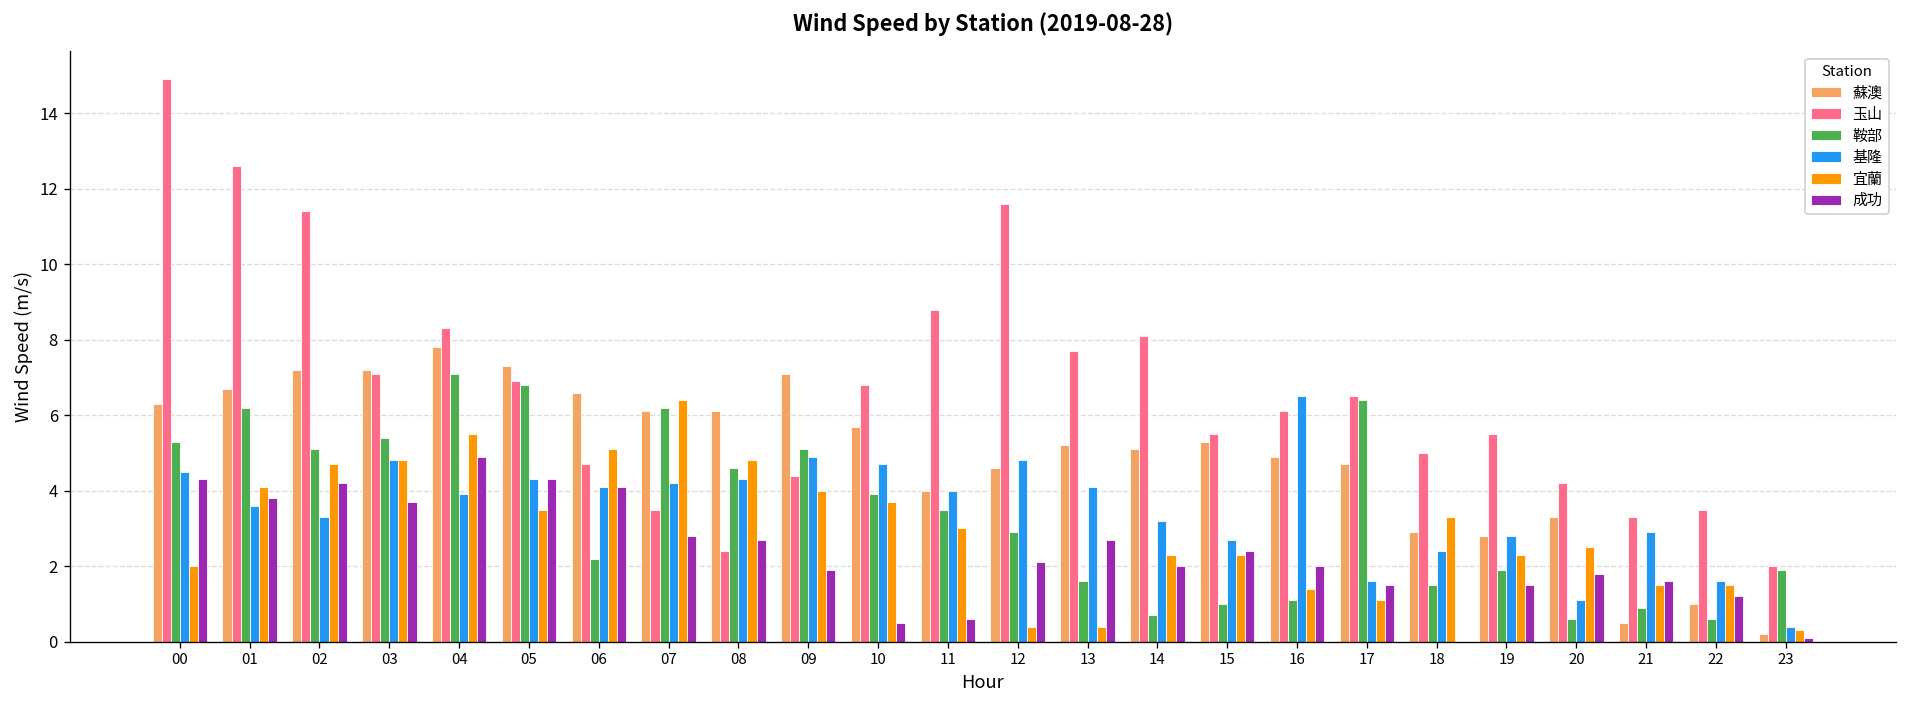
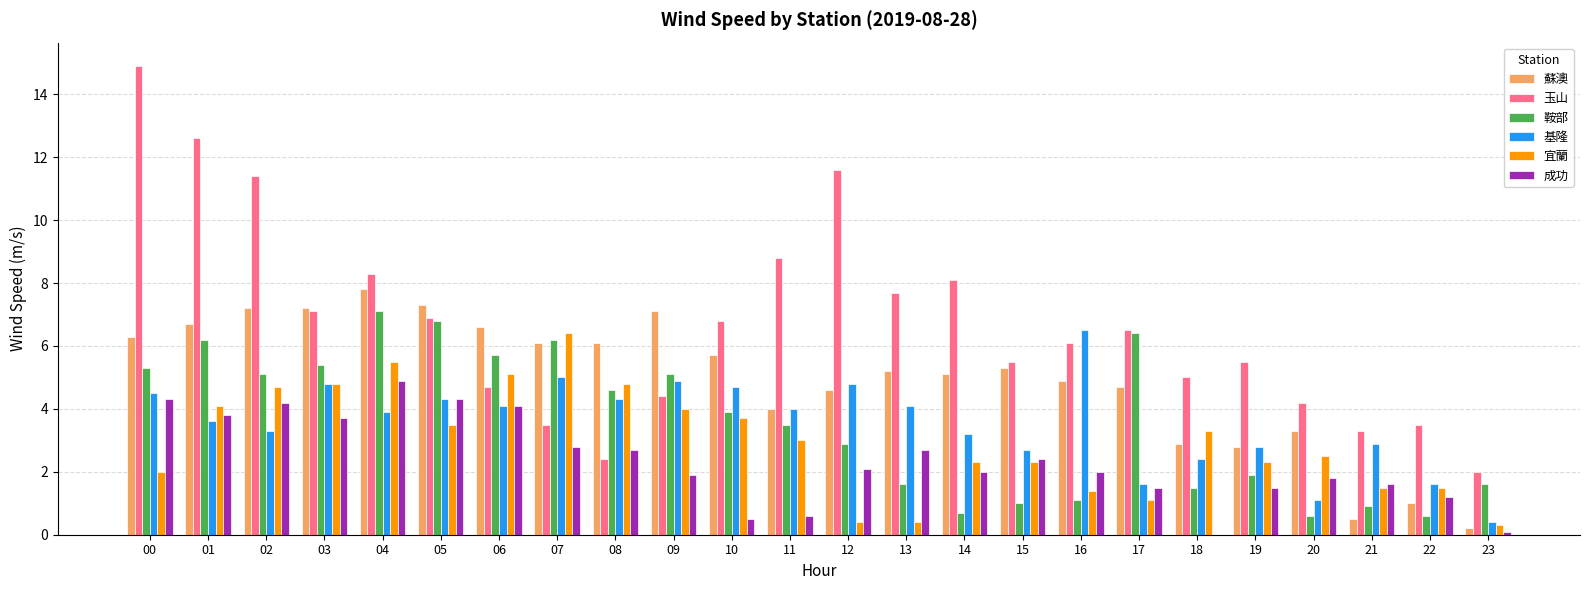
  {
    "蘇澳": {
      "00": 6.3,
      "01": 6.7,
      "02": 7.2,
      "03": 7.2,
      "04": 7.8,
      "05": 7.3,
      "06": 6.6,
      "07": 6.1,
      "08": 6.1,
      "09": 7.1,
      "10": 5.7,
      "11": 4.0,
      "12": 4.6,
      "13": 5.2,
      "14": 5.1,
      "15": 5.3,
      "16": 4.9,
      "17": 4.7,
      "18": 2.9,
      "19": 2.8,
      "20": 3.3,
      "21": 0.5,
      "22": 1.0,
      "23": 0.2
    },
    "玉山": {
      "00": 14.9,
      "01": 12.6,
      "02": 11.4,
      "03": 7.1,
      "04": 8.3,
      "05": 6.9,
      "06": 4.7,
      "07": 3.5,
      "08": 2.4,
      "09": 4.4,
      "10": 6.8,
      "11": 8.8,
      "12": 11.6,
      "13": 7.7,
      "14": 8.1,
      "15": 5.5,
      "16": 6.1,
      "17": 6.5,
      "18": 5.0,
      "19": 5.5,
      "20": 4.2,
      "21": 3.3,
      "22": 3.5,
      "23": 2.0
    },
    "鞍部": {
      "00": 5.3,
      "01": 6.2,
      "02": 5.1,
      "03": 5.4,
      "04": 7.1,
      "05": 6.8,
-     "06": 2.2,
+     "06": 5.7,
      "07": 6.2,
      "08": 4.6,
      "09": 5.1,
      "10": 3.9,
      "11": 3.5,
      "12": 2.9,
      "13": 1.6,
      "14": 0.7,
      "15": 1.0,
      "16": 1.1,
      "17": 6.4,
      "18": 1.5,
      "19": 1.9,
      "20": 0.6,
      "21": 0.9,
      "22": 0.6,
-     "23": 1.9
+     "23": 1.6
    },
    "基隆": {
      "00": 4.5,
      "01": 3.6,
      "02": 3.3,
      "03": 4.8,
      "04": 3.9,
      "05": 4.3,
      "06": 4.1,
-     "07": 4.2,
+     "07": 5.0,
      "08": 4.3,
      "09": 4.9,
      "10": 4.7,
      "11": 4.0,
      "12": 4.8,
      "13": 4.1,
      "14": 3.2,
      "15": 2.7,
      "16": 6.5,
      "17": 1.6,
      "18": 2.4,
      "19": 2.8,
      "20": 1.1,
      "21": 2.9,
      "22": 1.6,
      "23": 0.4
    },
    "宜蘭": {
      "00": 2.0,
      "01": 4.1,
      "02": 4.7,
      "03": 4.8,
      "04": 5.5,
      "05": 3.5,
      "06": 5.1,
      "07": 6.4,
      "08": 4.8,
      "09": 4.0,
      "10": 3.7,
      "11": 3.0,
      "12": 0.4,
      "13": 0.4,
      "14": 2.3,
      "15": 2.3,
      "16": 1.4,
      "17": 1.1,
      "18": 3.3,
      "19": 2.3,
      "20": 2.5,
      "21": 1.5,
      "22": 1.5,
      "23": 0.3
    },
    "成功": {
      "00": 4.3,
      "01": 3.8,
      "02": 4.2,
      "03": 3.7,
      "04": 4.9,
      "05": 4.3,
      "06": 4.1,
      "07": 2.8,
      "08": 2.7,
      "09": 1.9,
      "10": 0.5,
      "11": 0.6,
      "12": 2.1,
      "13": 2.7,
      "14": 2.0,
      "15": 2.4,
      "16": 2.0,
      "17": 1.5,
      "18": 0.0,
      "19": 1.5,
      "20": 1.8,
      "21": 1.6,
      "22": 1.2,
      "23": 0.1
    }
  }
